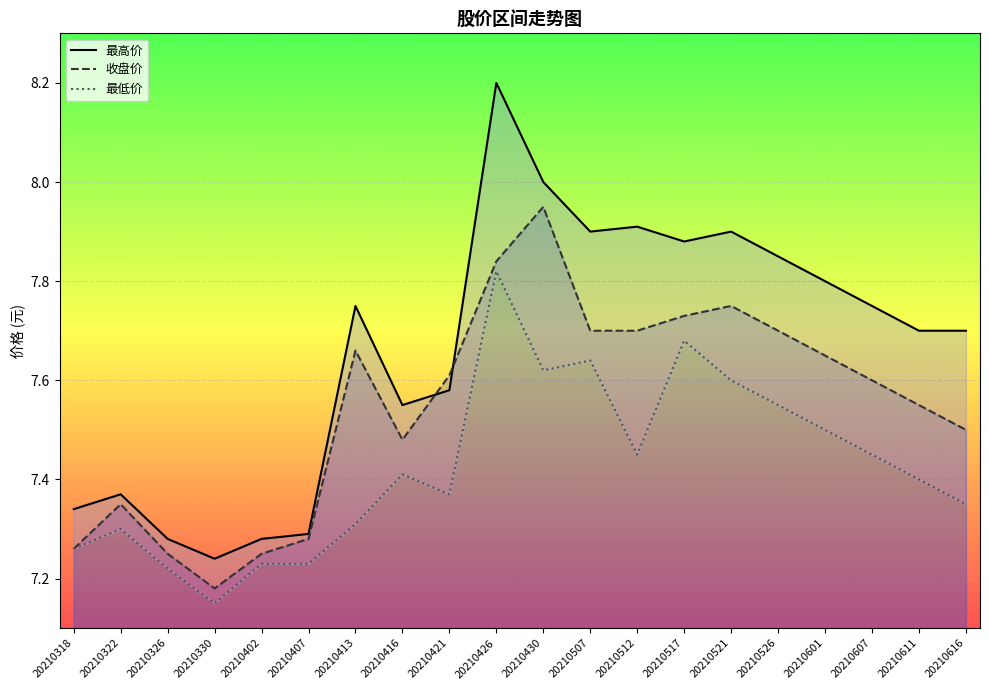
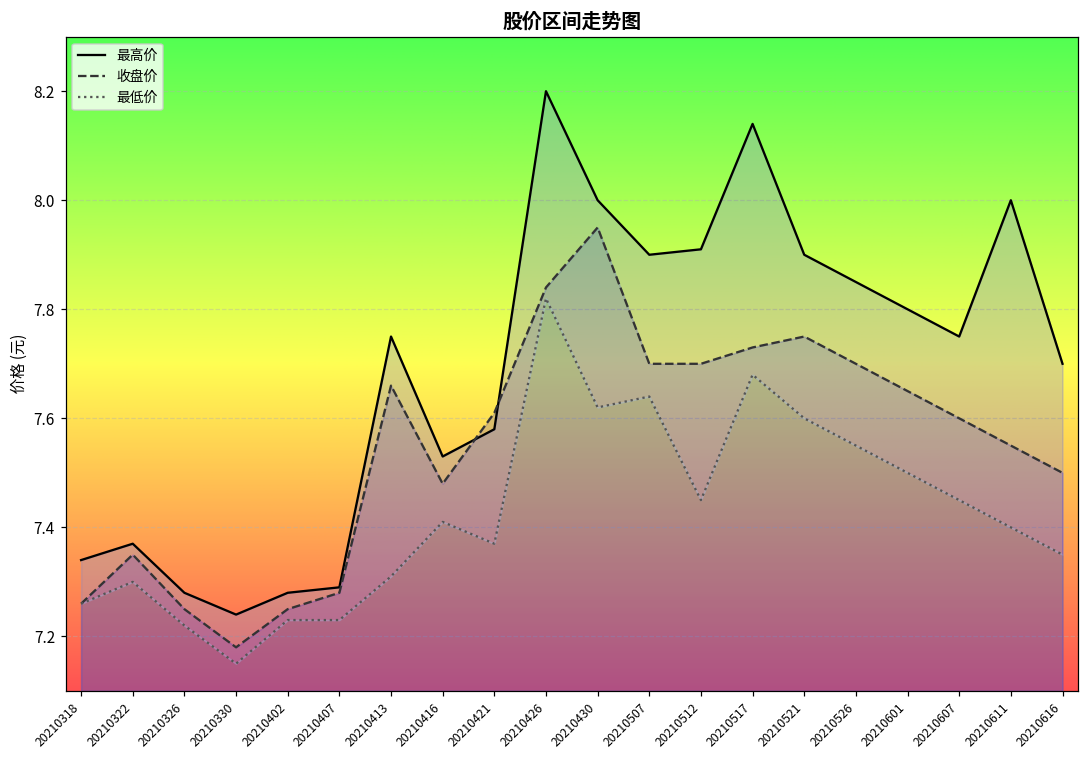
  {
    "最高价": {
      "20210318": 7.34,
      "20210322": 7.37,
      "20210326": 7.28,
      "20210330": 7.24,
      "20210402": 7.28,
      "20210407": 7.29,
      "20210413": 7.75,
-     "20210416": 7.55,
+     "20210416": 7.53,
      "20210421": 7.58,
      "20210426": 8.20,
      "20210430": 8.00,
      "20210507": 7.90,
      "20210512": 7.91,
-     "20210517": 7.88,
+     "20210517": 8.14,
      "20210521": 7.90,
      "20210526": 7.85,
      "20210601": 7.80,
      "20210607": 7.75,
-     "20210611": 7.7,
+     "20210611": 8.0,
      "20210616": 7.70
    }
  }
